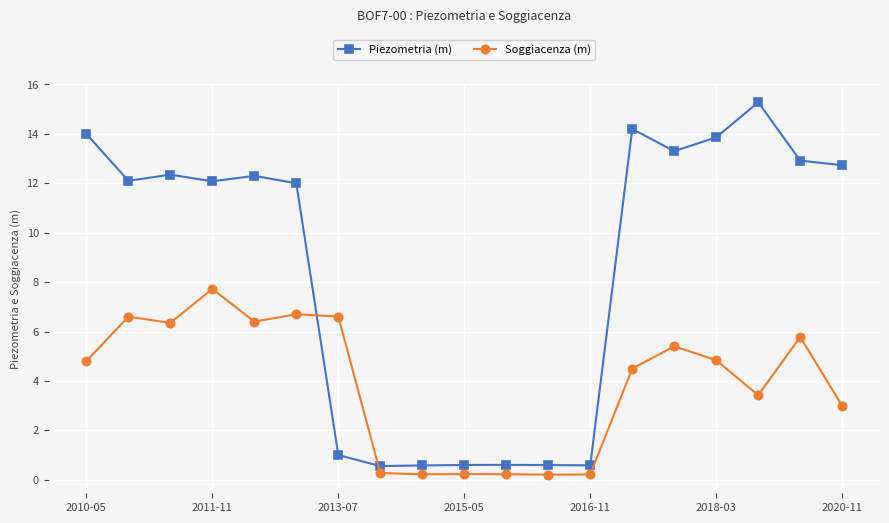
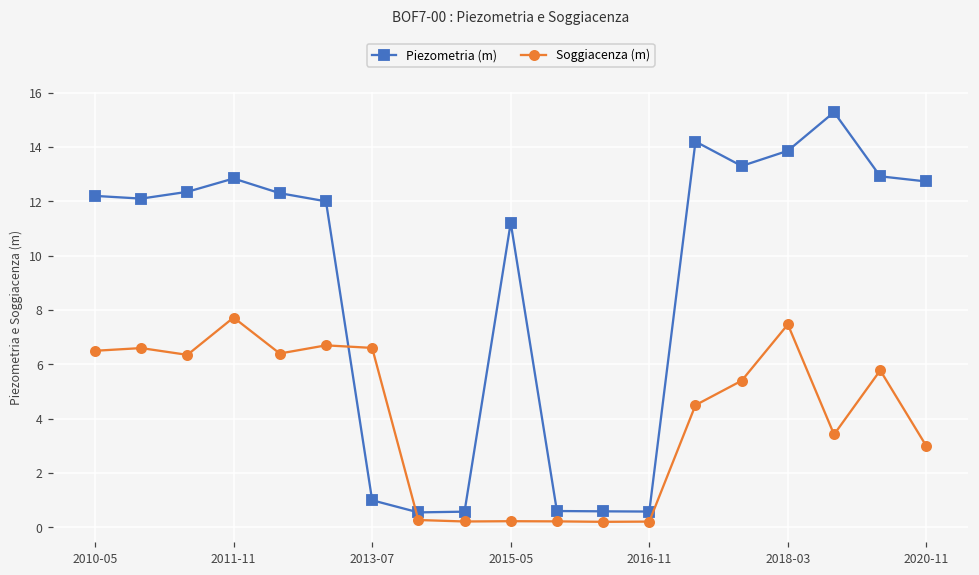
  {
    "Piezometria (m)": {
-     "2010-05": 14.0,
-     "2011-11": 12.1,
+     "2010-05": 12.2,
+     "2011-11": 12.8,
      "2013-07": 1.0,
-     "2015-05": 0.6,
+     "2015-05": 11.2,
      "2016-11": 0.6,
      "2018-03": 13.9,
      "2020-11": 12.7
    },
    "Soggiacenza (m)": {
-     "2010-05": 4.8,
+     "2010-05": 6.5,
      "2011-11": 7.7,
      "2013-07": 6.6,
      "2015-05": 0.2,
      "2016-11": 0.2,
-     "2018-03": 4.8,
+     "2018-03": 7.5,
      "2020-11": 3.0
    }
  }
